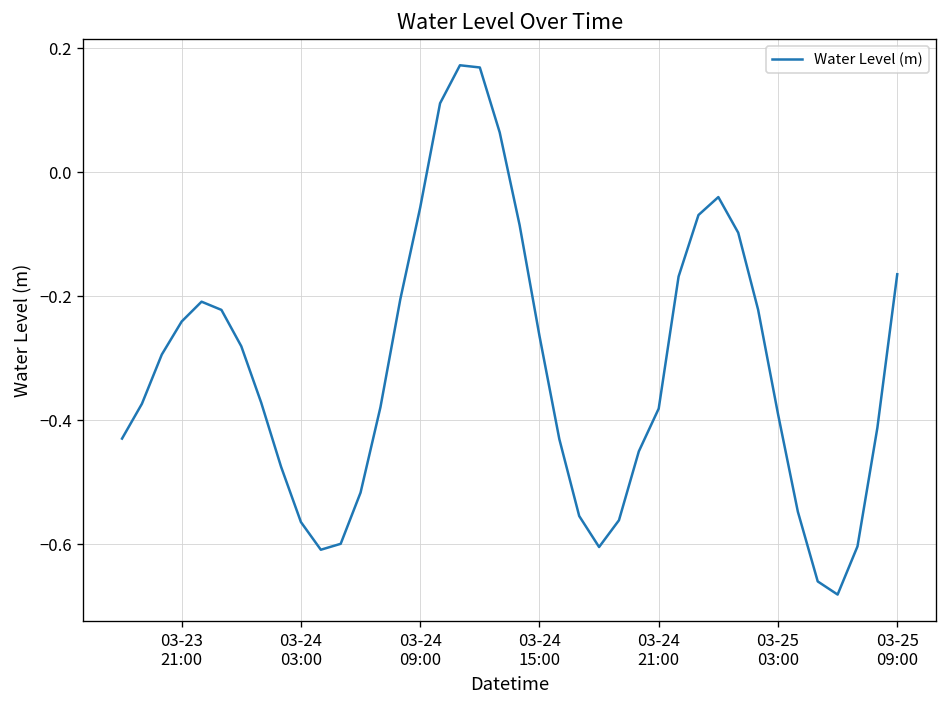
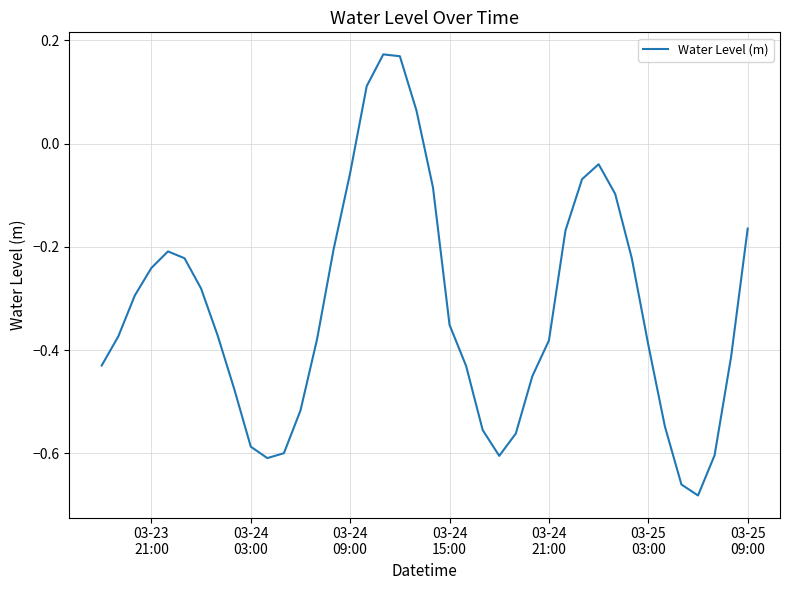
  {
    "03-23 21:00": -0.24,
-   "03-24 03:00": -0.56,
+   "03-24 03:00": -0.59,
    "03-24 09:00": -0.06,
-   "03-24 15:00": -0.26,
+   "03-24 15:00": -0.35,
    "03-24 21:00": -0.38,
    "03-25 03:00": -0.39,
    "03-25 09:00": -0.16
  }
